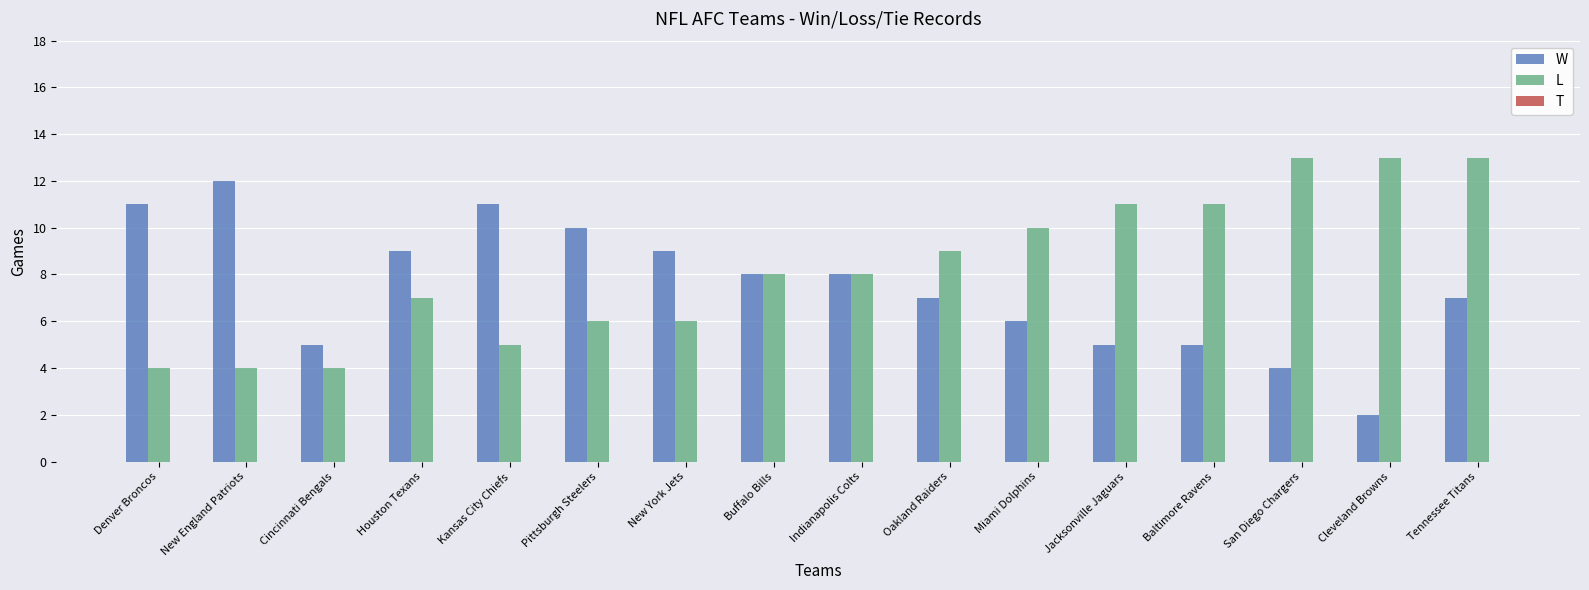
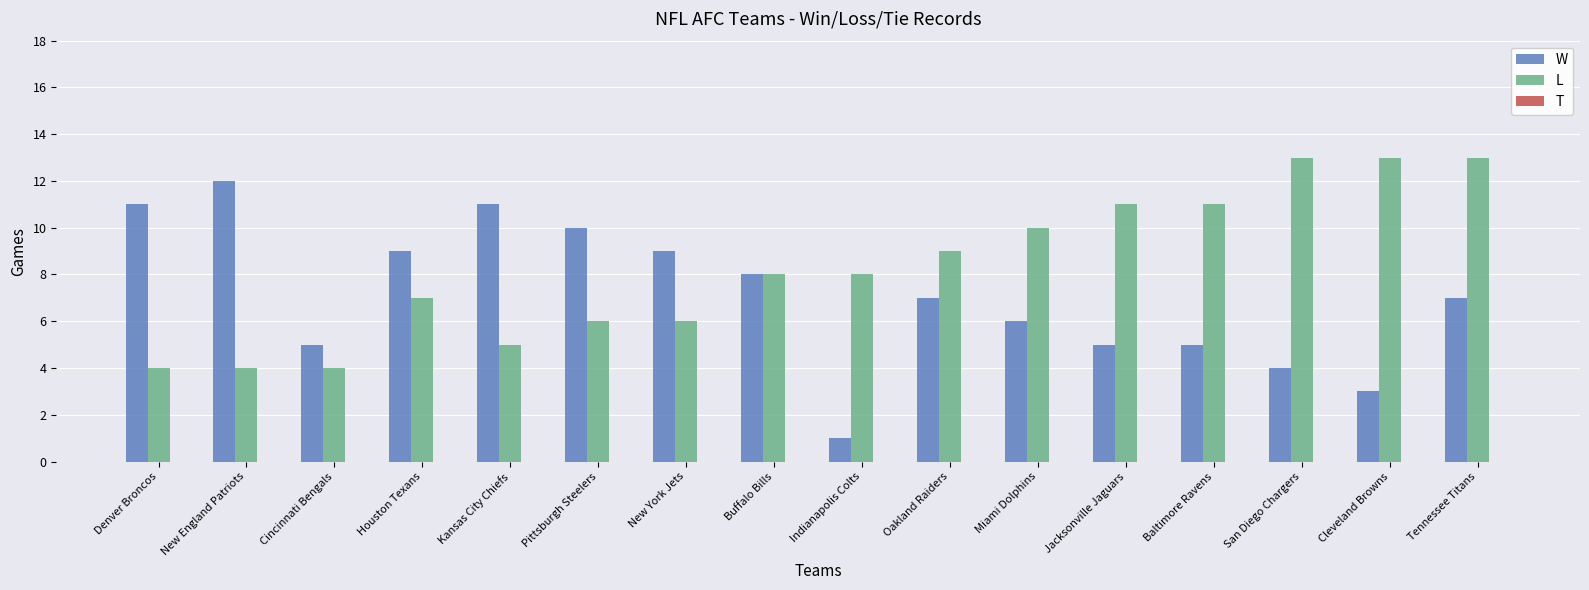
  {
    "W": {
      "Denver Broncos": 11,
      "New England Patriots": 12,
      "Cincinnati Bengals": 5,
      "Houston Texans": 9,
      "Kansas City Chiefs": 11,
      "Pittsburgh Steelers": 10,
      "New York Jets": 9,
      "Buffalo Bills": 8,
-     "Indianapolis Colts": 8,
+     "Indianapolis Colts": 1,
      "Oakland Raiders": 7,
      "Miami Dolphins": 6,
      "Jacksonville Jaguars": 5,
      "Baltimore Ravens": 5,
      "San Diego Chargers": 4,
-     "Cleveland Browns": 2,
+     "Cleveland Browns": 3,
      "Tennessee Titans": 7
    },
    "L": {
      "Denver Broncos": 4,
      "New England Patriots": 4,
      "Cincinnati Bengals": 4,
      "Houston Texans": 7,
      "Kansas City Chiefs": 5,
      "Pittsburgh Steelers": 6,
      "New York Jets": 6,
      "Buffalo Bills": 8,
      "Indianapolis Colts": 8,
      "Oakland Raiders": 9,
      "Miami Dolphins": 10,
      "Jacksonville Jaguars": 11,
      "Baltimore Ravens": 11,
      "San Diego Chargers": 13,
      "Cleveland Browns": 13,
      "Tennessee Titans": 13
    },
    "T": {
      "Denver Broncos": 0,
      "New England Patriots": 0,
      "Cincinnati Bengals": 0,
      "Houston Texans": 0,
      "Kansas City Chiefs": 0,
      "Pittsburgh Steelers": 0,
      "New York Jets": 0,
      "Buffalo Bills": 0,
      "Indianapolis Colts": 0,
      "Oakland Raiders": 0,
      "Miami Dolphins": 0,
      "Jacksonville Jaguars": 0,
      "Baltimore Ravens": 0,
      "San Diego Chargers": 0,
      "Cleveland Browns": 0,
      "Tennessee Titans": 0
    }
  }
